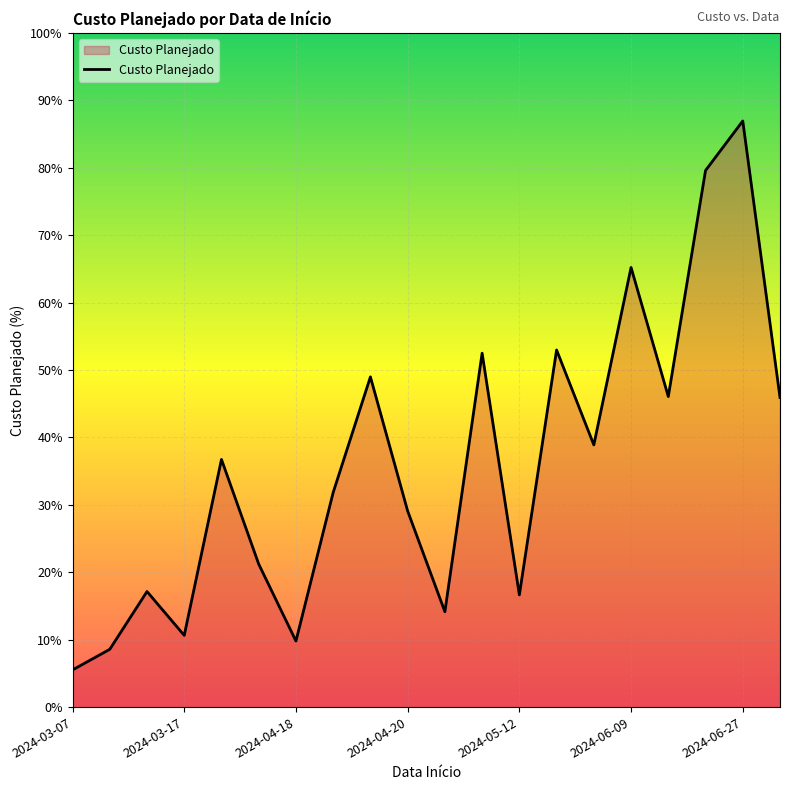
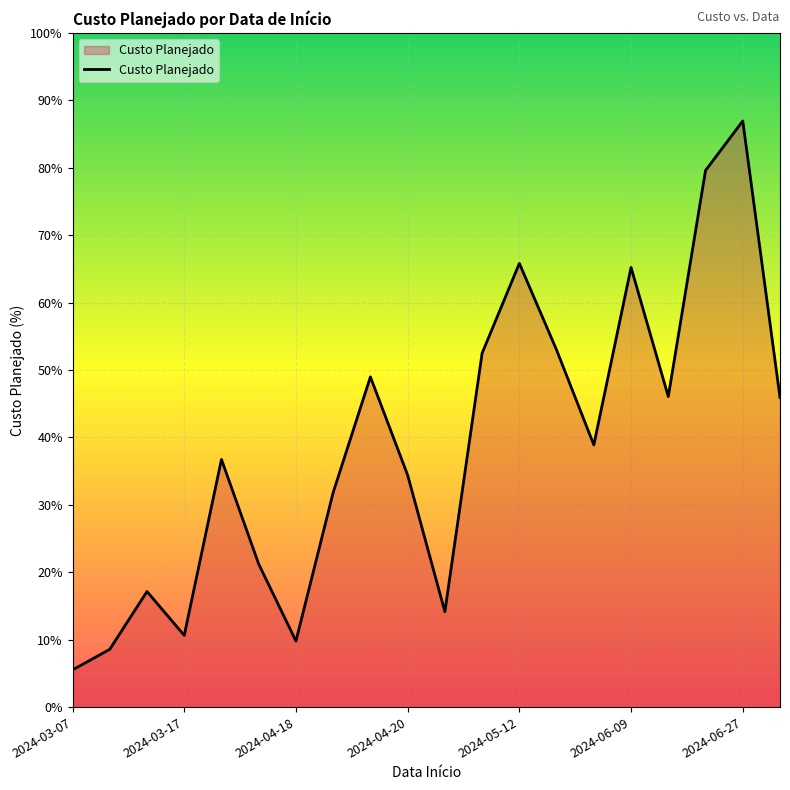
  {
    "2024-03-07": "6%",
    "2024-03-17": "11%",
    "2024-04-18": "10%",
-   "2024-04-20": "29%",
-   "2024-05-12": "17%",
+   "2024-04-20": "34%",
+   "2024-05-12": "66%",
    "2024-06-09": "65%",
    "2024-06-27": "87%"
  }
